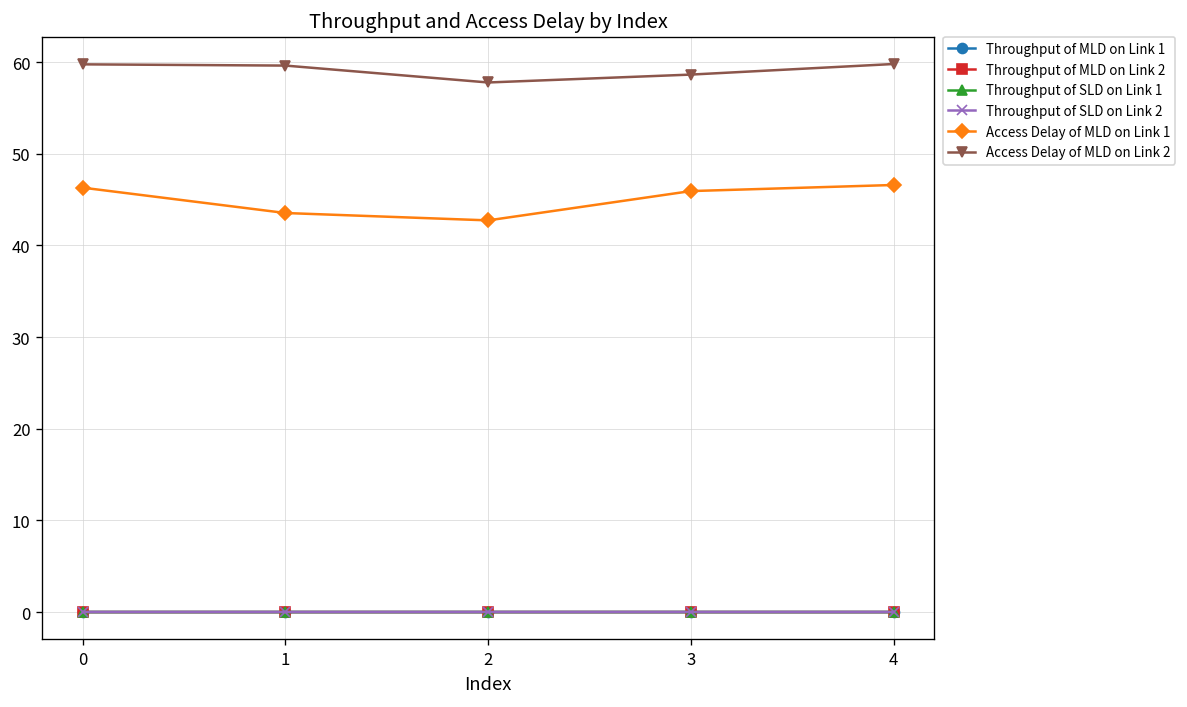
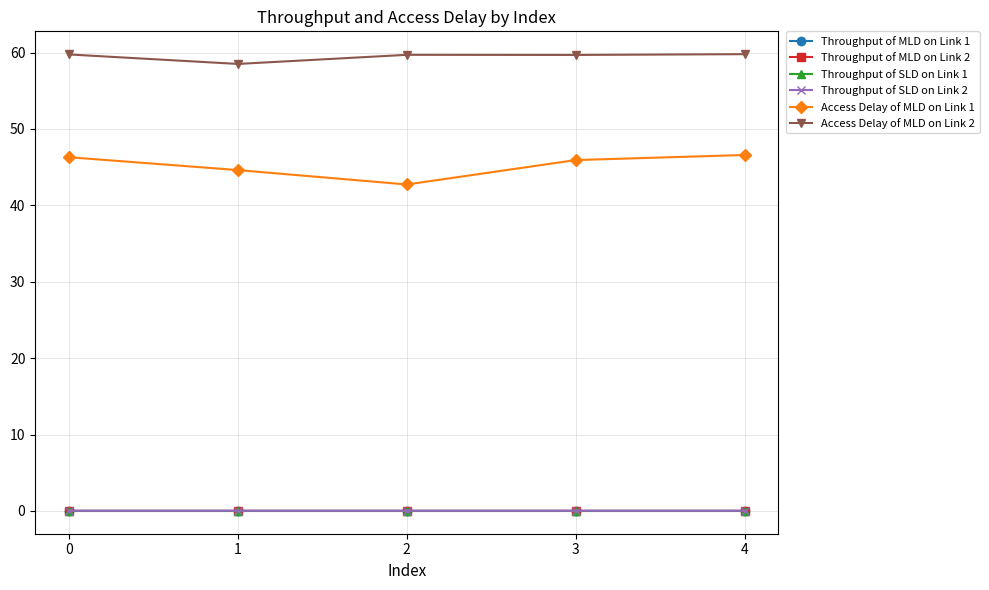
  {
    "Throughput of SLD on Link 2": {
      "0": 0,
      "1": 0,
      "2": 0,
      "3": 0,
      "4": 0
    },
    "Access Delay of MLD on Link 1": {
      "0": 46,
-     "1": 44,
+     "1": 45,
      "2": 43,
      "3": 46,
      "4": 47
    },
    "Access Delay of MLD on Link 2": {
      "0": 60,
-     "1": 60,
-     "2": 58,
-     "3": 59,
+     "1": 59,
+     "2": 60,
+     "3": 60,
      "4": 60
    }
  }
